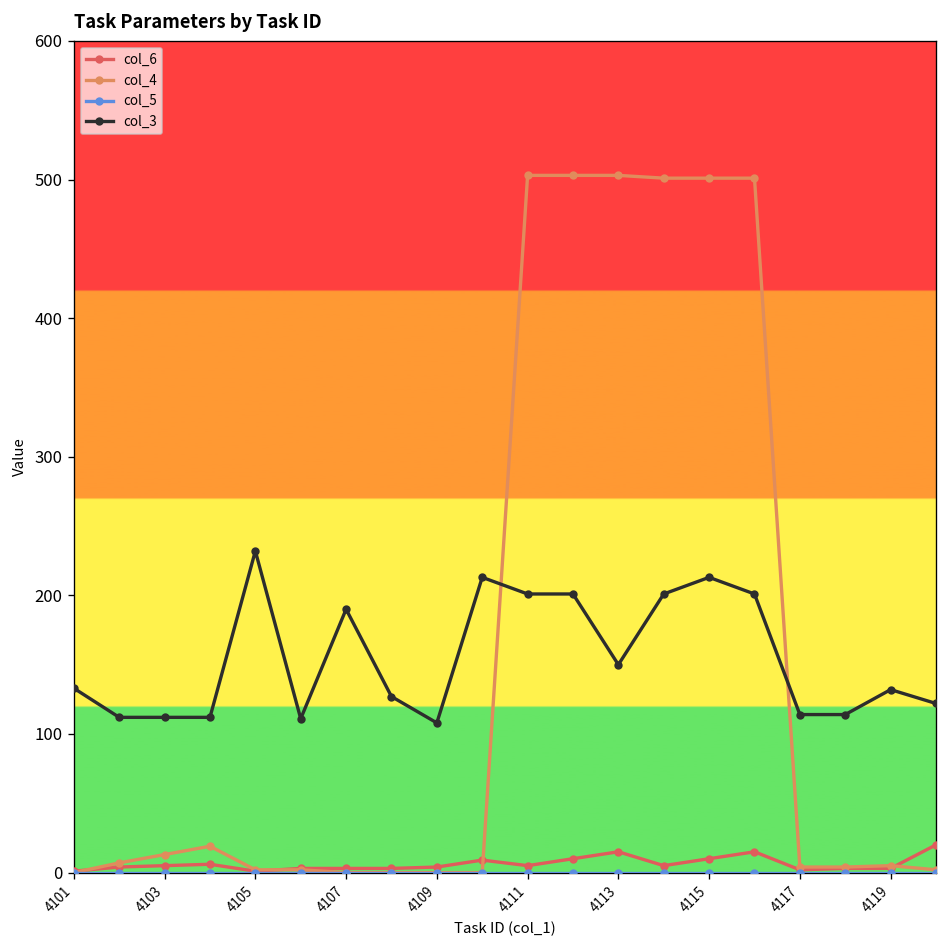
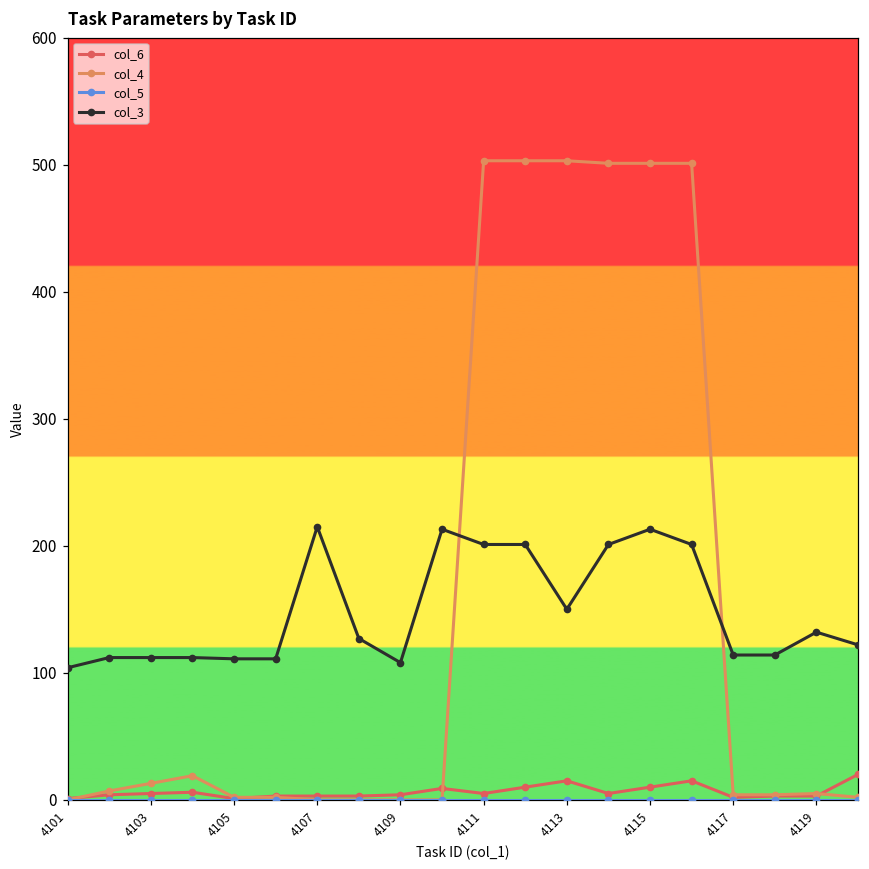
  {
    "col_5": {
      "4103": 0,
      "4111": 0,
      "4113": 0,
      "4115": 0,
      "4119": 0
    },
    "col_3": {
-     "4101": 133,
+     "4101": 104,
      "4103": 112,
-     "4105": 232,
-     "4107": 190,
+     "4105": 111,
+     "4107": 215,
      "4109": 108,
      "4111": 201,
      "4113": 150,
      "4115": 213,
      "4117": 114,
      "4119": 132
    }
  }
